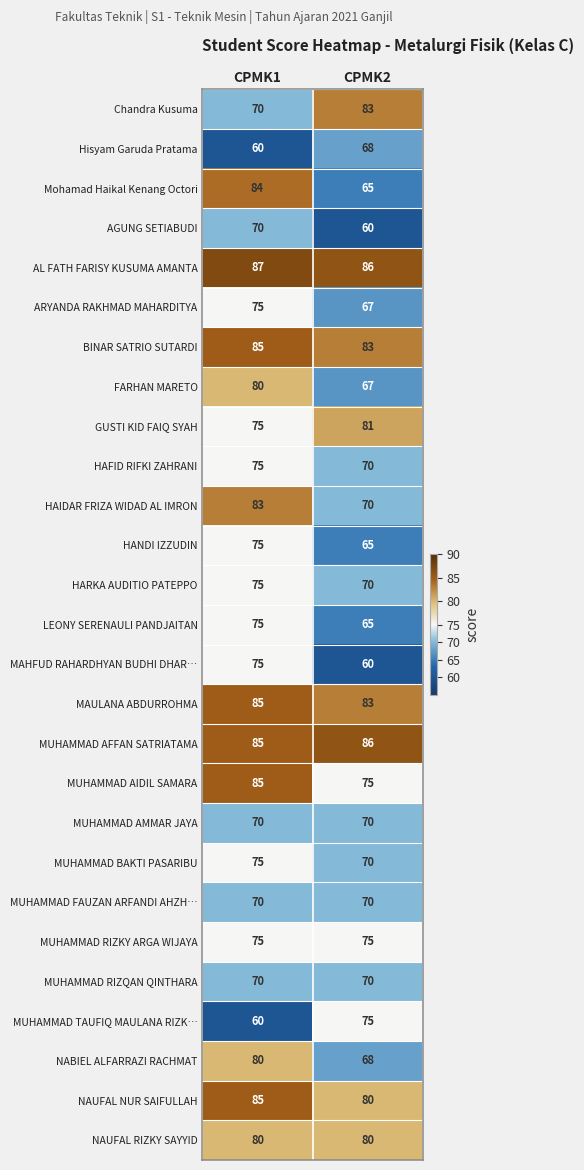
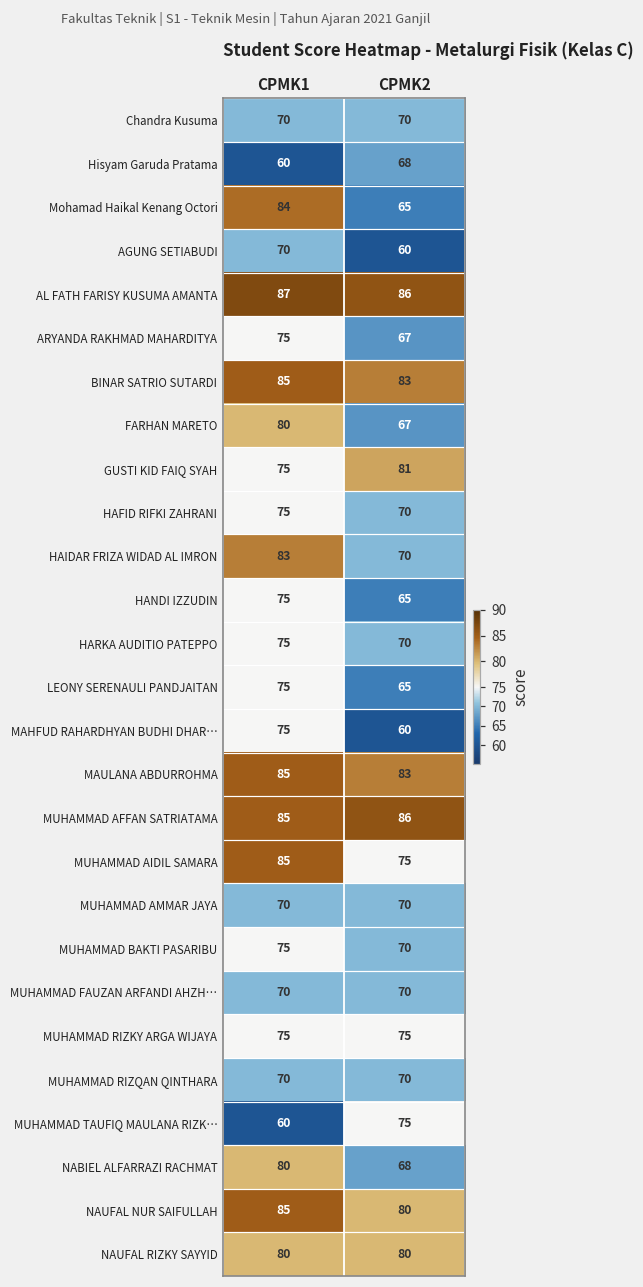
  {
    "Chandra Kusuma": {
      "CPMK1": 70,
-     "CPMK2": 83
+     "CPMK2": 70
    },
    "Hisyam Garuda Pratama": {
      "CPMK1": 60,
      "CPMK2": 68
    },
    "Mohamad Haikal Kenang Octori": {
      "CPMK1": 84,
      "CPMK2": 65
    },
    "AGUNG SETIABUDI": {
      "CPMK1": 70,
      "CPMK2": 60
    },
    "AL FATH FARISY KUSUMA AMANTA": {
      "CPMK1": 87,
      "CPMK2": 86
    },
    "ARYANDA RAKHMAD MAHARDITYA": {
      "CPMK1": 75,
      "CPMK2": 67
    },
    "BINAR SATRIO SUTARDI": {
      "CPMK1": 85,
      "CPMK2": 83
    },
    "FARHAN MARETO": {
      "CPMK1": 80,
      "CPMK2": 67
    },
    "GUSTI KID FAIQ SYAH": {
      "CPMK1": 75,
      "CPMK2": 81
    },
    "HAFID RIFKI ZAHRANI": {
      "CPMK1": 75,
      "CPMK2": 70
    },
    "HAIDAR FRIZA WIDAD AL IMRON": {
      "CPMK1": 83,
      "CPMK2": 70
    },
    "HANDI IZZUDIN": {
      "CPMK1": 75,
      "CPMK2": 65
    },
    "HARKA AUDITIO PATEPPO": {
      "CPMK1": 75,
      "CPMK2": 70
    },
    "LEONY SERENAULI PANDJAITAN": {
      "CPMK1": 75,
      "CPMK2": 65
    },
    "MAHFUD RAHARDHYAN BUDHI DHAR…": {
      "CPMK1": 75,
      "CPMK2": 60
    },
    "MAULANA ABDURROHMA": {
      "CPMK1": 85,
      "CPMK2": 83
    },
    "MUHAMMAD AFFAN SATRIATAMA": {
      "CPMK1": 85,
      "CPMK2": 86
    },
    "MUHAMMAD AIDIL SAMARA": {
      "CPMK1": 85,
      "CPMK2": 75
    },
    "MUHAMMAD AMMAR JAYA": {
      "CPMK1": 70,
      "CPMK2": 70
    },
    "MUHAMMAD BAKTI PASARIBU": {
      "CPMK1": 75,
      "CPMK2": 70
    },
    "MUHAMMAD FAUZAN ARFANDI AHZH…": {
      "CPMK1": 70,
      "CPMK2": 70
    },
    "MUHAMMAD RIZKY ARGA WIJAYA": {
      "CPMK1": 75,
      "CPMK2": 75
    },
    "MUHAMMAD RIZQAN QINTHARA": {
      "CPMK1": 70,
      "CPMK2": 70
    },
    "MUHAMMAD TAUFIQ MAULANA RIZK…": {
      "CPMK1": 60,
      "CPMK2": 75
    },
    "NABIEL ALFARRAZI RACHMAT": {
      "CPMK1": 80,
      "CPMK2": 68
    },
    "NAUFAL NUR SAIFULLAH": {
      "CPMK1": 85,
      "CPMK2": 80
    },
    "NAUFAL RIZKY SAYYID": {
      "CPMK1": 80,
      "CPMK2": 80
    }
  }
